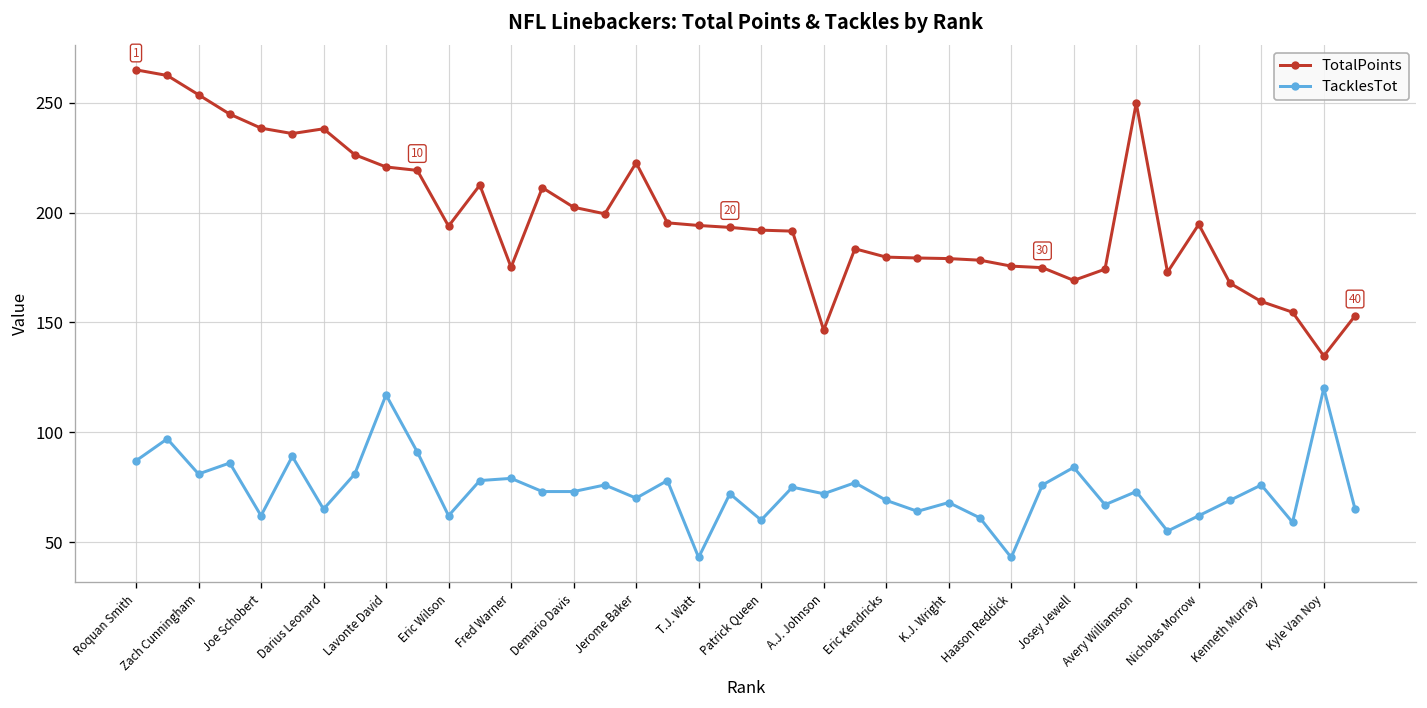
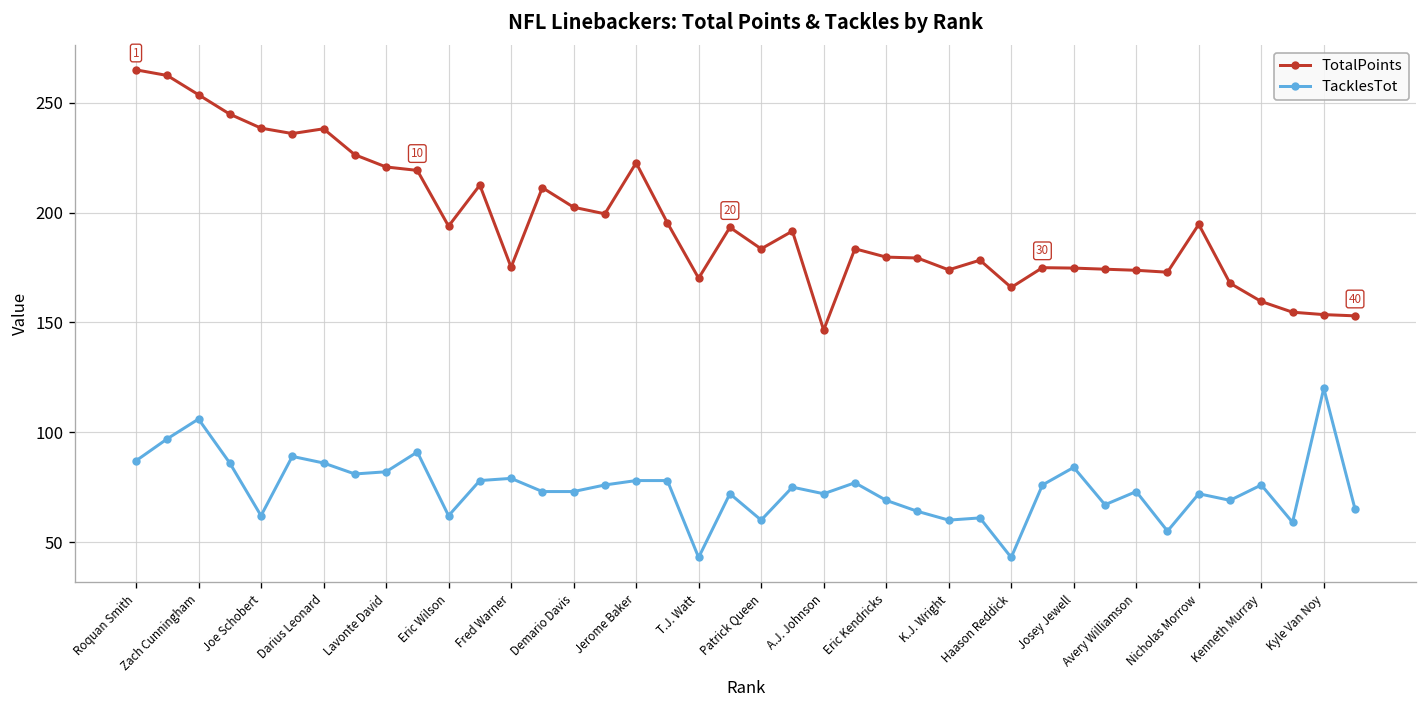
  {
    "TotalPoints": {
      "Zach Cunningham": 254,
      "Joe Schobert": 238,
      "Darius Leonard": 238,
      "Lavonte David": 221,
      "Eric Wilson": 194,
      "Fred Warner": 175,
      "Demario Davis": 202,
      "Jerome Baker": 223,
-     "T.J. Watt": 194,
-     "Patrick Queen": 192,
+     "T.J. Watt": 170,
+     "Patrick Queen": 183,
      "A.J. Johnson": 147,
      "Eric Kendricks": 180,
-     "K.J. Wright": 179,
-     "Haason Reddick": 176,
-     "Josey Jewell": 169,
-     "Avery Williamson": 250,
+     "K.J. Wright": 174,
+     "Haason Reddick": 166,
+     "Josey Jewell": 175,
+     "Avery Williamson": 174,
      "Nicholas Morrow": 195,
      "Kenneth Murray": 160,
-     "Kyle Van Noy": 135
+     "Kyle Van Noy": 154
    },
    "TacklesTot": {
      "Roquan Smith": 87,
-     "Zach Cunningham": 81,
+     "Zach Cunningham": 106,
      "Joe Schobert": 62,
-     "Darius Leonard": 65,
-     "Lavonte David": 117,
+     "Darius Leonard": 86,
+     "Lavonte David": 82,
      "Eric Wilson": 62,
      "Fred Warner": 79,
      "Demario Davis": 73,
-     "Jerome Baker": 70,
+     "Jerome Baker": 78,
      "T.J. Watt": 43,
      "Patrick Queen": 60,
      "A.J. Johnson": 72,
      "Eric Kendricks": 69,
-     "K.J. Wright": 68,
+     "K.J. Wright": 60,
      "Haason Reddick": 43,
      "Josey Jewell": 84,
      "Avery Williamson": 73,
-     "Nicholas Morrow": 62,
+     "Nicholas Morrow": 72,
      "Kenneth Murray": 76,
      "Kyle Van Noy": 120
    }
  }
